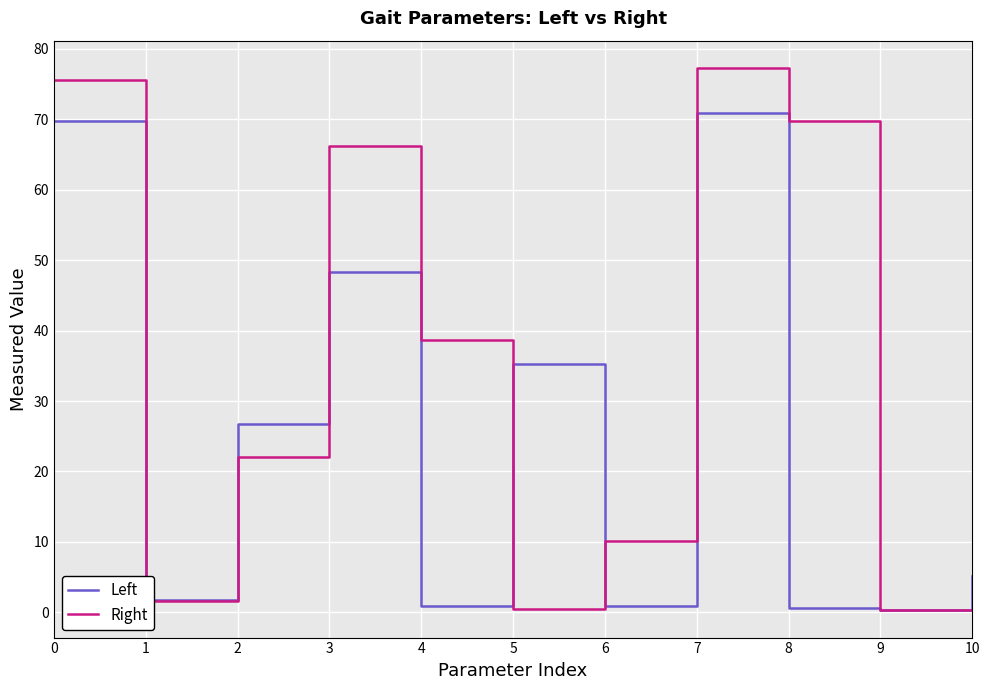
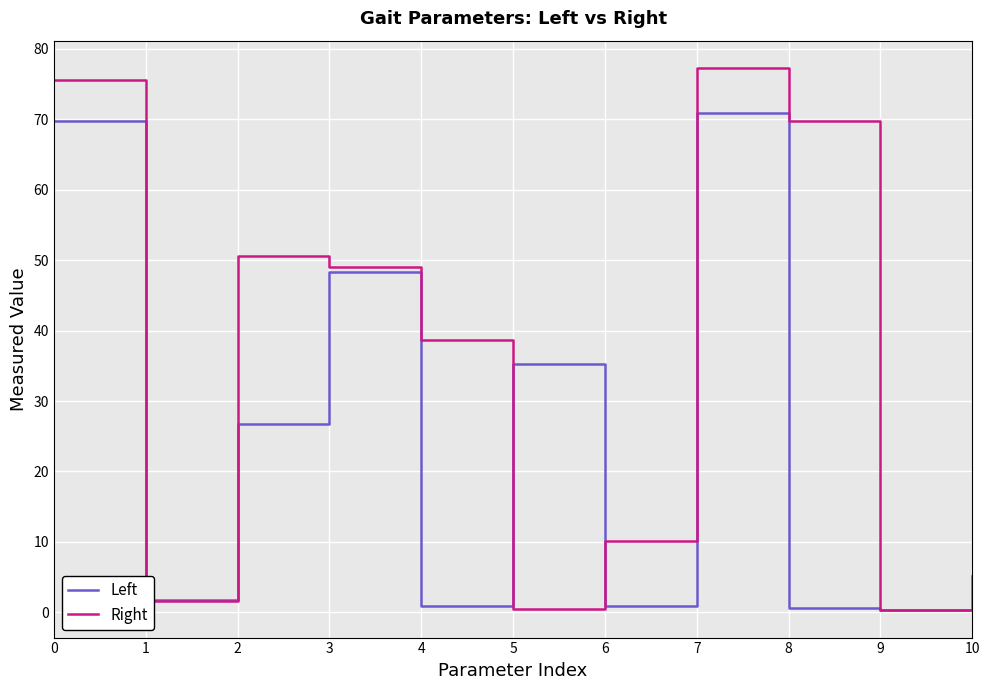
  {
    "Left": {
      "0": 70,
      "2": 27,
      "3": 48,
      "4": 1,
      "5": 35,
      "6": 1,
      "7": 71,
      "8": 1,
      "10": 5
    },
    "Right": {
      "0": 76,
-     "2": 22,
-     "3": 66,
+     "2": 51,
+     "3": 49,
      "4": 39,
      "5": 0,
      "6": 10,
      "7": 77,
      "8": 70,
      "10": 0
    }
  }
